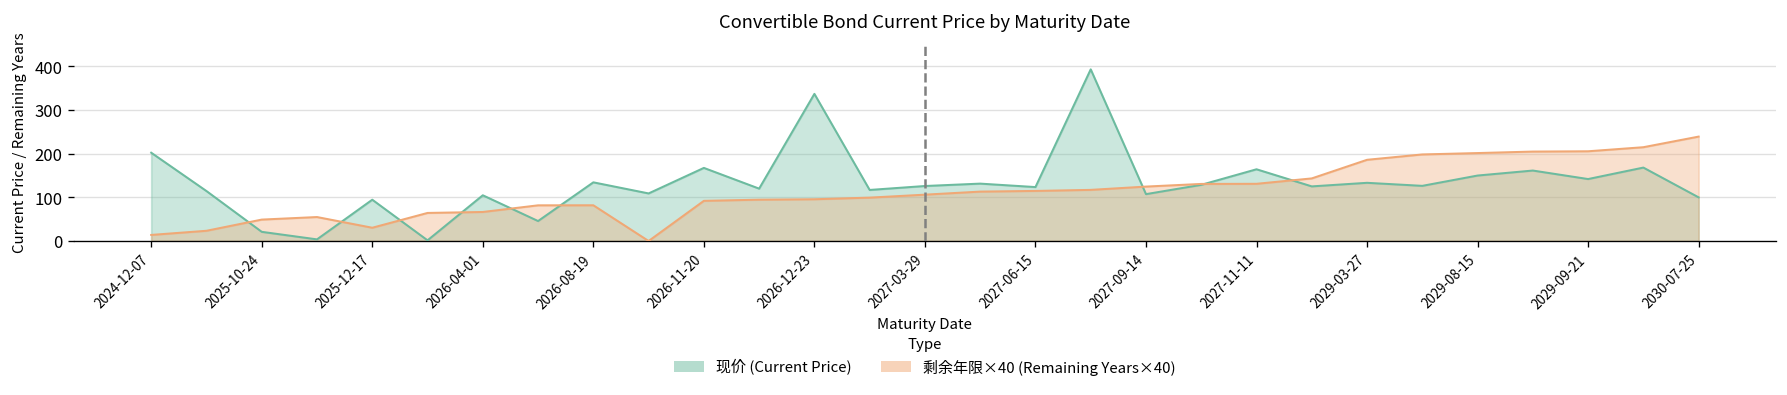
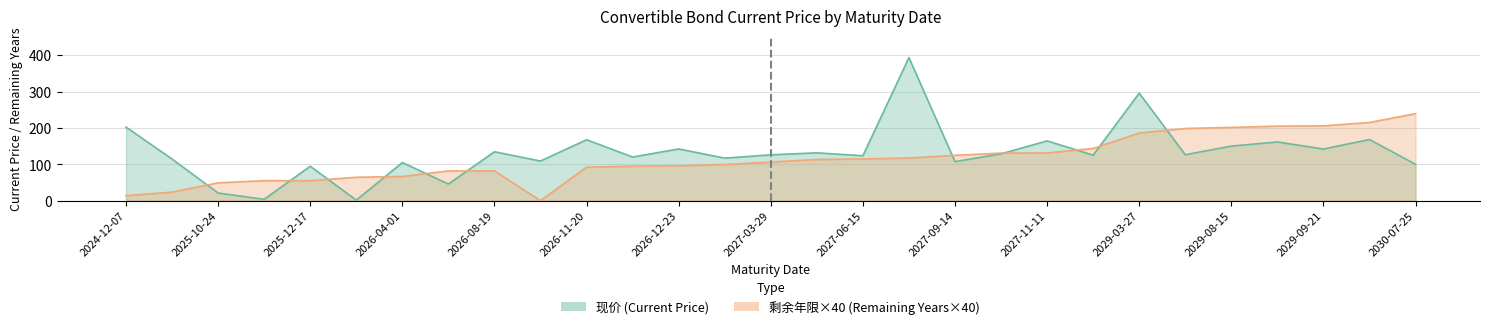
  {
    "现价 (Current Price)": {
      "2024-12-07": 200,
      "2025-10-24": 20,
      "2025-12-17": 90,
      "2026-04-01": 100,
      "2026-08-19": 130,
      "2026-11-20": 170,
-     "2026-12-23": 340,
+     "2026-12-23": 140,
      "2027-03-29": 130,
      "2027-06-15": 120,
      "2027-09-14": 110,
      "2027-11-11": 160,
-     "2029-03-27": 130,
+     "2029-03-27": 300,
      "2029-08-15": 150,
      "2029-09-21": 140,
      "2030-07-25": 100
    },
    "剩余年限×40 (Remaining Years×40)": {
      "2024-12-07": 10,
      "2025-10-24": 50,
-     "2025-12-17": 30,
+     "2025-12-17": 60,
      "2026-04-01": 70,
      "2026-08-19": 80,
      "2026-11-20": 90,
      "2026-12-23": 100,
      "2027-03-29": 110,
      "2027-06-15": 110,
      "2027-09-14": 120,
      "2027-11-11": 130,
      "2029-03-27": 190,
      "2029-08-15": 200,
      "2029-09-21": 210,
      "2030-07-25": 240
    }
  }
